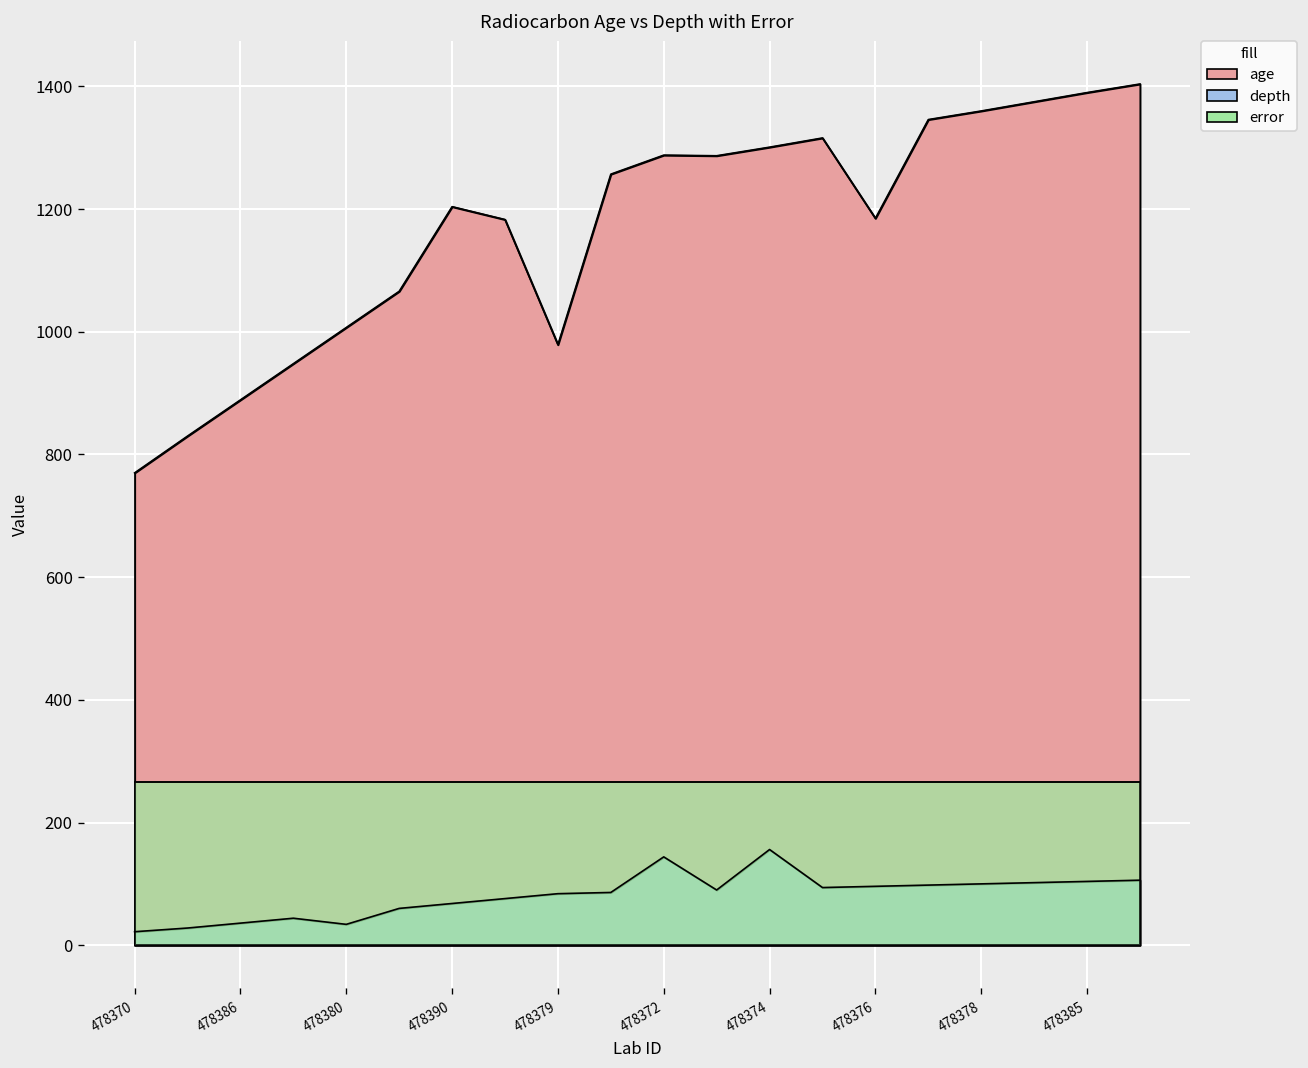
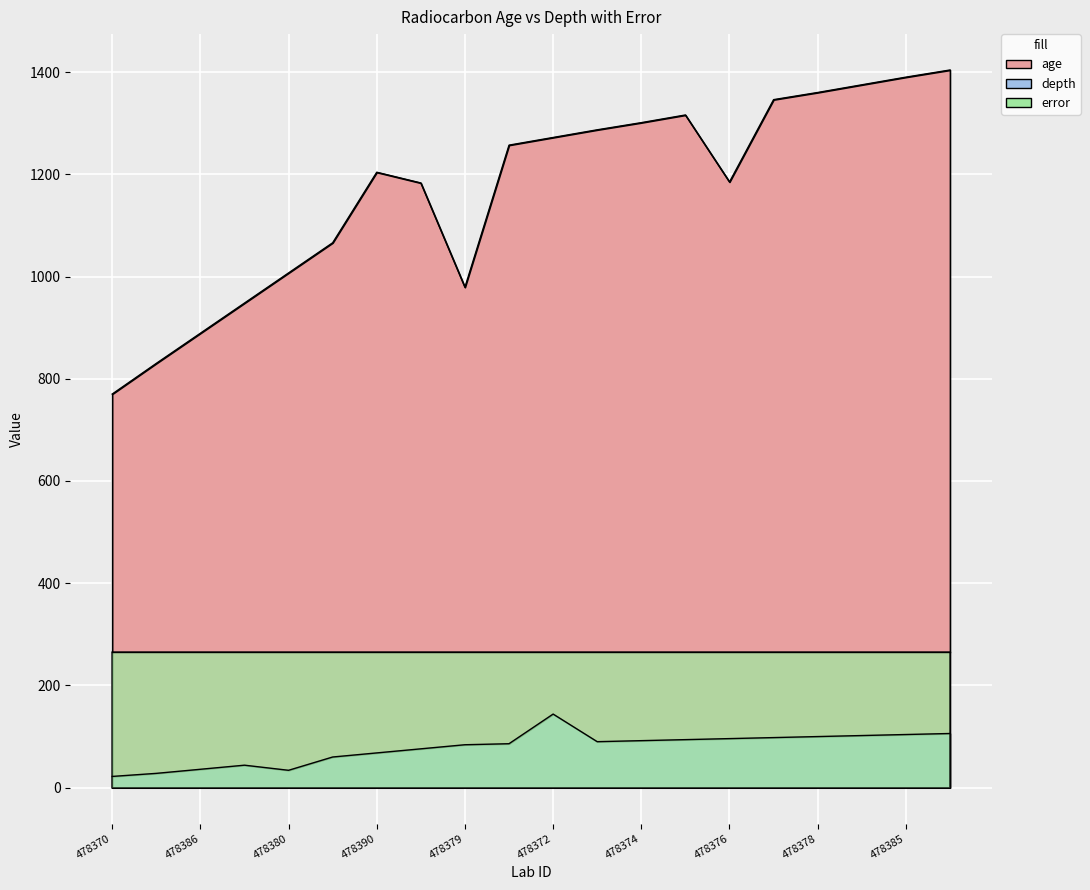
  {
    "age": {
      "478370": 770,
      "478386": 890,
      "478380": 1010,
      "478390": 1200,
      "478379": 980,
-     "478372": 1290,
+     "478372": 1270,
      "478374": 1300,
      "478376": 1190,
      "478378": 1360,
      "478385": 1390
    },
    "depth": {
      "478370": 20,
      "478386": 40,
      "478380": 30,
      "478390": 70,
      "478379": 80,
      "478372": 140,
-     "478374": 160,
+     "478374": 90,
      "478376": 100,
      "478378": 100,
      "478385": 100
    },
    "error": {
      "478370": 270,
      "478386": 270,
      "478380": 270,
      "478390": 270,
      "478379": 270,
      "478372": 270,
      "478374": 270,
      "478376": 270,
      "478378": 270,
      "478385": 270
    }
  }
